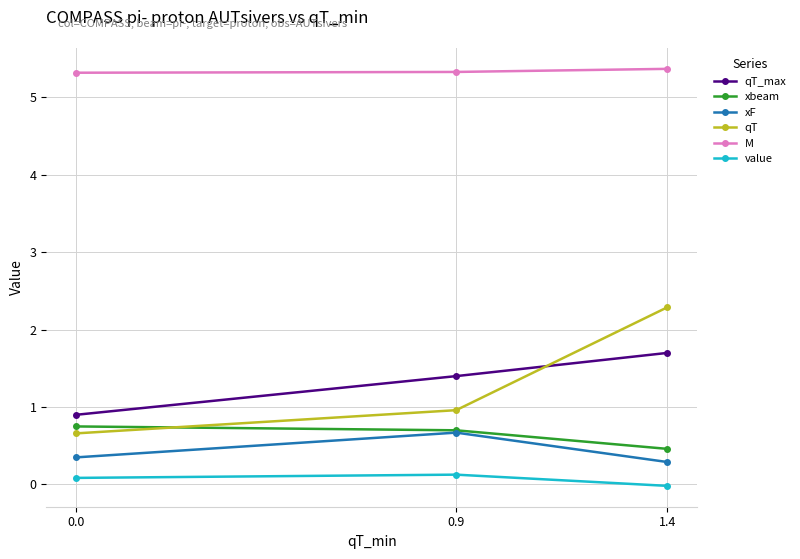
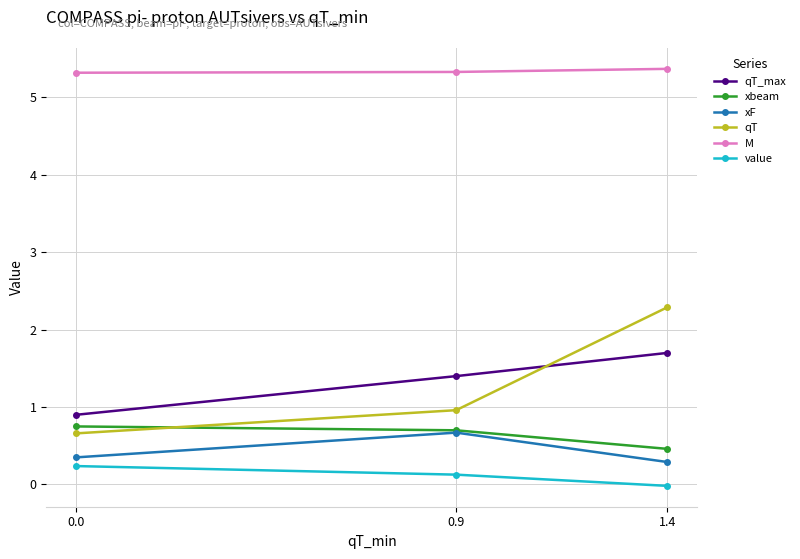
  {
    "qT_max": {
      "0.0": 0.9,
      "0.9": 1.4,
      "1.4": 1.7
    },
    "xbeam": {
      "0.0": 0.8,
      "1.4": 0.5
    },
    "xF": {
      "0.0": 0.4,
      "1.4": 0.3
    },
    "qT": {
      "0.0": 0.7,
      "0.9": 1.0,
      "1.4": 2.3
    },
    "M": {
      "0.0": 5.3,
      "0.9": 5.3,
      "1.4": 5.4
    },
    "value": {
-     "0.0": 0.1,
+     "0.0": 0.2,
      "0.9": 0.1,
      "1.4": 0.0
    }
  }
